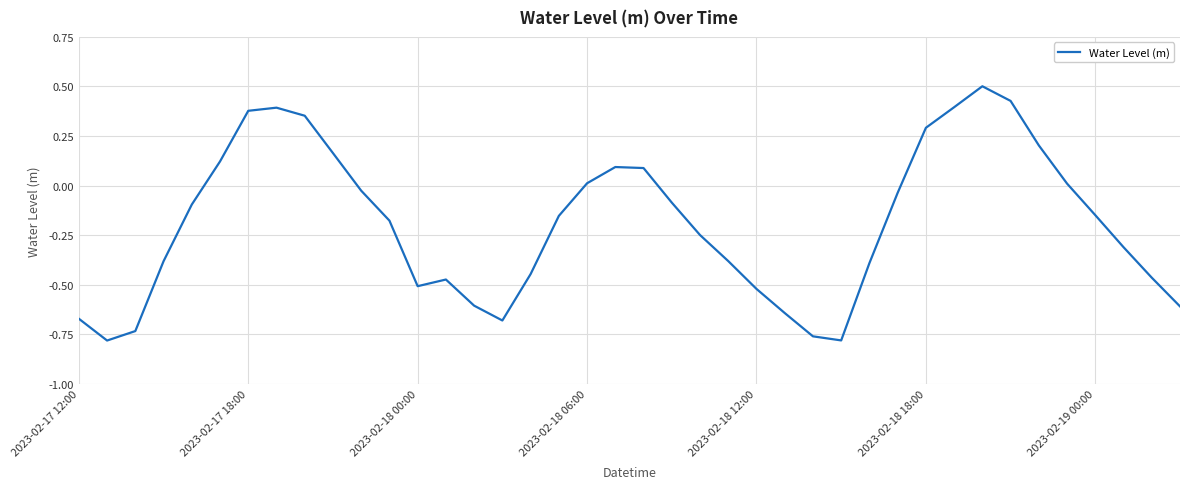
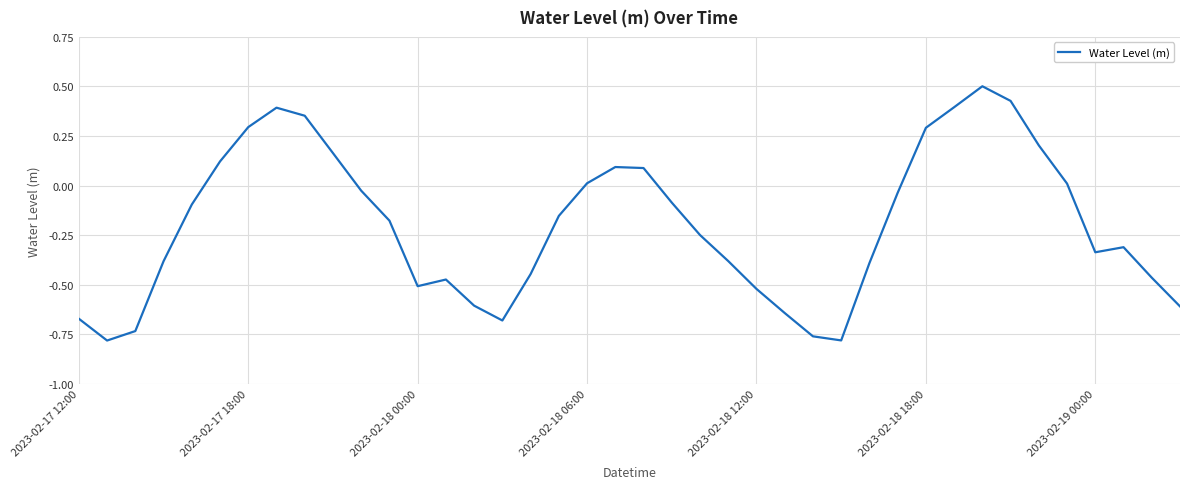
  {
    "2023-02-17 12:00": -0.67,
-   "2023-02-17 18:00": 0.38,
+   "2023-02-17 18:00": 0.30,
    "2023-02-18 00:00": -0.51,
    "2023-02-18 06:00": 0.01,
    "2023-02-18 12:00": -0.52,
    "2023-02-18 18:00": 0.29,
-   "2023-02-19 00:00": -0.15
+   "2023-02-19 00:00": -0.34
  }
